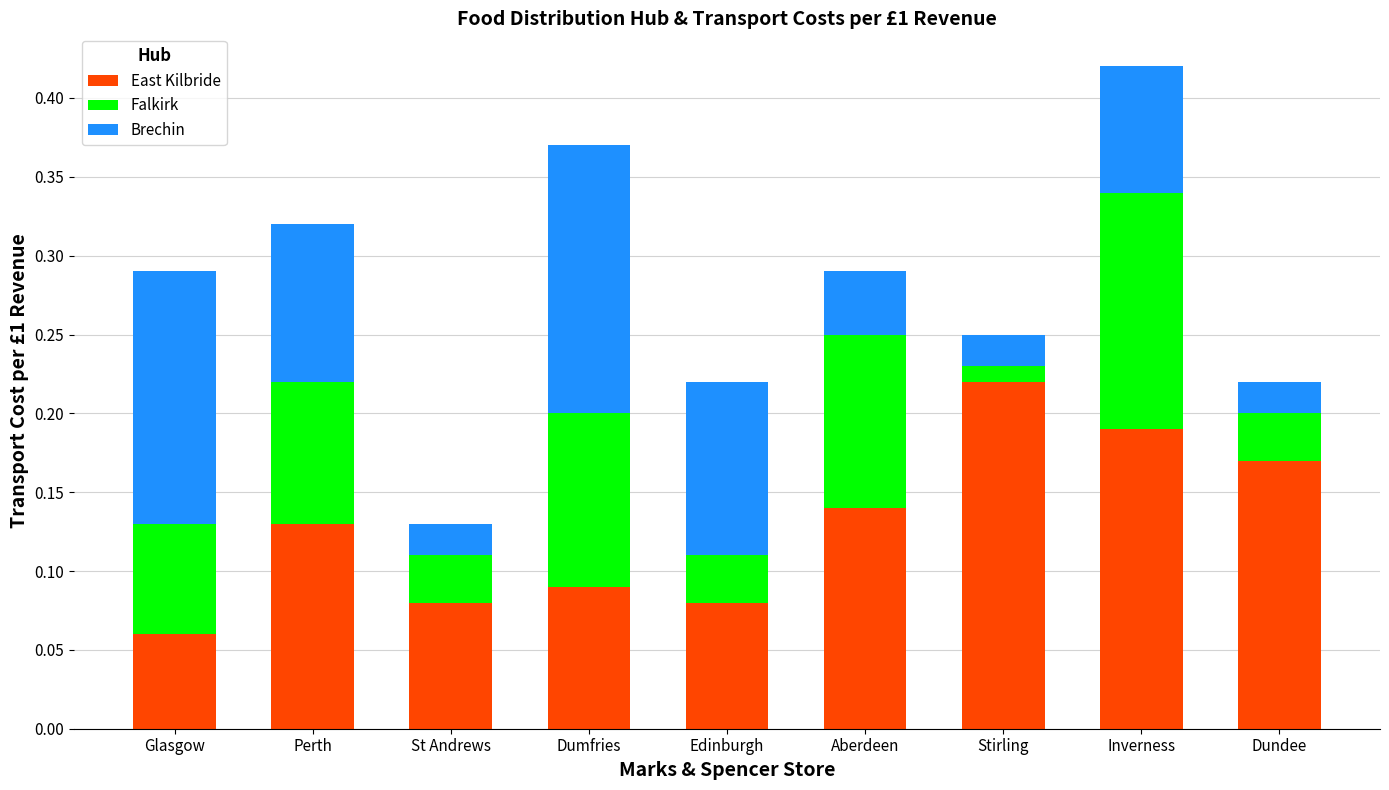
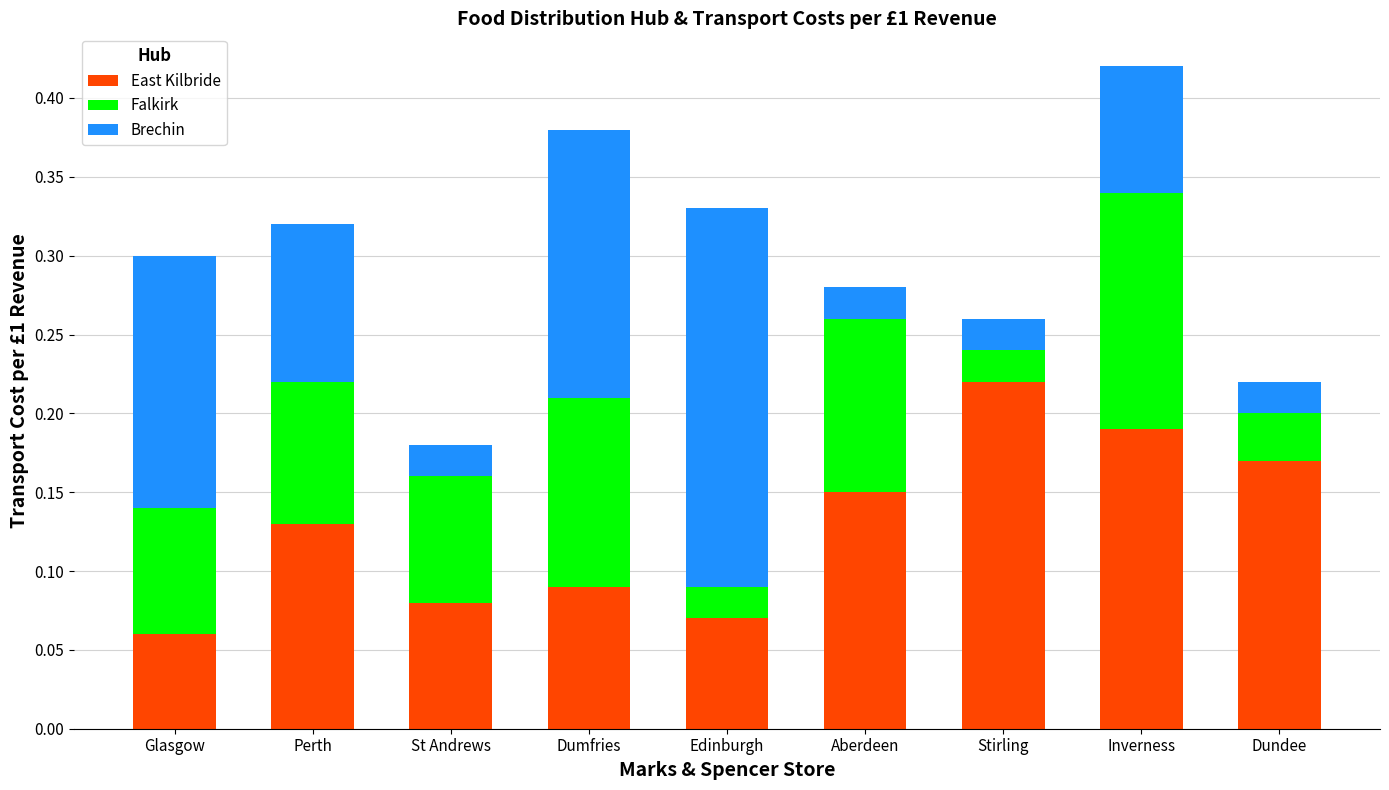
  {
    "East Kilbride": {
      "Glasgow": 0.06,
      "Perth": 0.13,
      "St Andrews": 0.08,
      "Dumfries": 0.09,
-     "Edinburgh": 0.08,
-     "Aberdeen": 0.14,
+     "Edinburgh": 0.07,
+     "Aberdeen": 0.15,
      "Stirling": 0.22,
      "Inverness": 0.19,
      "Dundee": 0.17
    },
    "Falkirk": {
-     "Glasgow": 0.07,
+     "Glasgow": 0.08,
      "Perth": 0.09,
-     "St Andrews": 0.03,
-     "Dumfries": 0.11,
-     "Edinburgh": 0.03,
+     "St Andrews": 0.08,
+     "Dumfries": 0.12,
+     "Edinburgh": 0.02,
      "Aberdeen": 0.11,
-     "Stirling": 0.01,
+     "Stirling": 0.02,
      "Inverness": 0.15,
      "Dundee": 0.03
    },
    "Brechin": {
      "Glasgow": 0.16,
      "Perth": 0.10,
      "St Andrews": 0.02,
      "Dumfries": 0.17,
-     "Edinburgh": 0.11,
-     "Aberdeen": 0.04,
+     "Edinburgh": 0.24,
+     "Aberdeen": 0.02,
      "Stirling": 0.02,
      "Inverness": 0.08,
      "Dundee": 0.02
    }
  }
